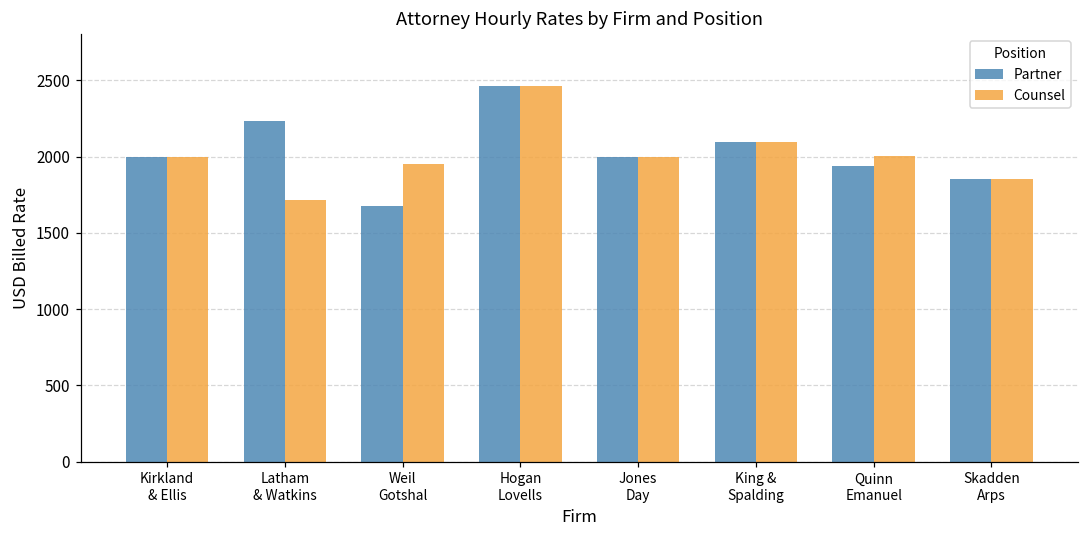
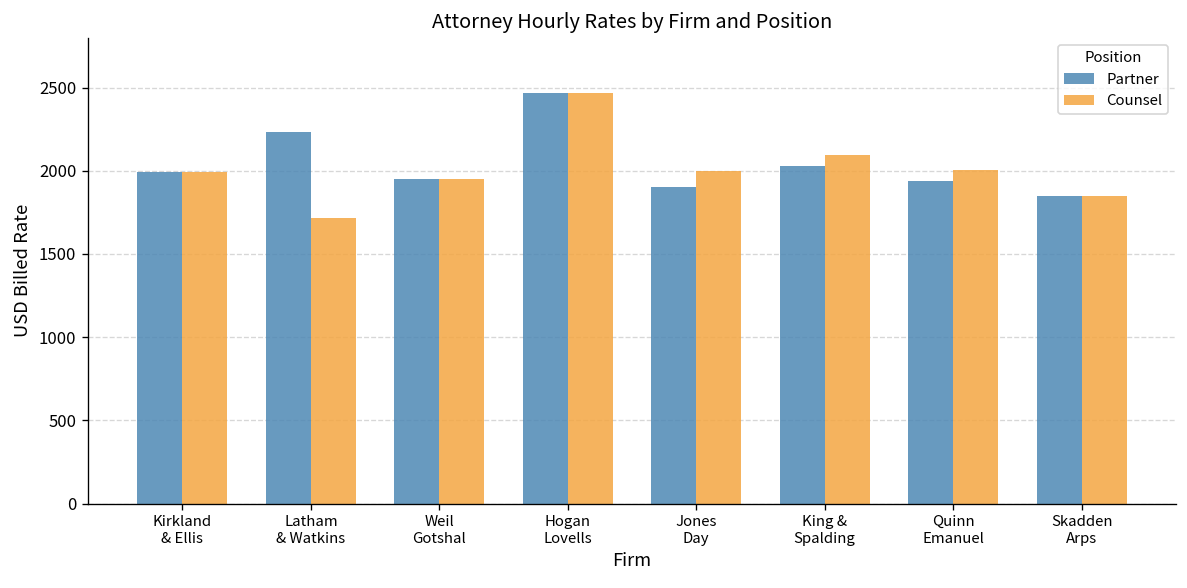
  {
    "Partner": {
      "Kirkland & Ellis": 2000,
      "Latham & Watkins": 2230,
-     "Weil Gotshal": 1680,
+     "Weil Gotshal": 1950,
      "Hogan Lovells": 2470,
-     "Jones Day": 2000,
-     "King & Spalding": 2100,
+     "Jones Day": 1900,
+     "King & Spalding": 2030,
      "Quinn Emanuel": 1940,
      "Skadden Arps": 1850
    },
    "Counsel": {
      "Kirkland & Ellis": 2000,
      "Latham & Watkins": 1720,
      "Weil Gotshal": 1950,
      "Hogan Lovells": 2470,
      "Jones Day": 2000,
      "King & Spalding": 2100,
      "Quinn Emanuel": 2010,
      "Skadden Arps": 1850
    }
  }
